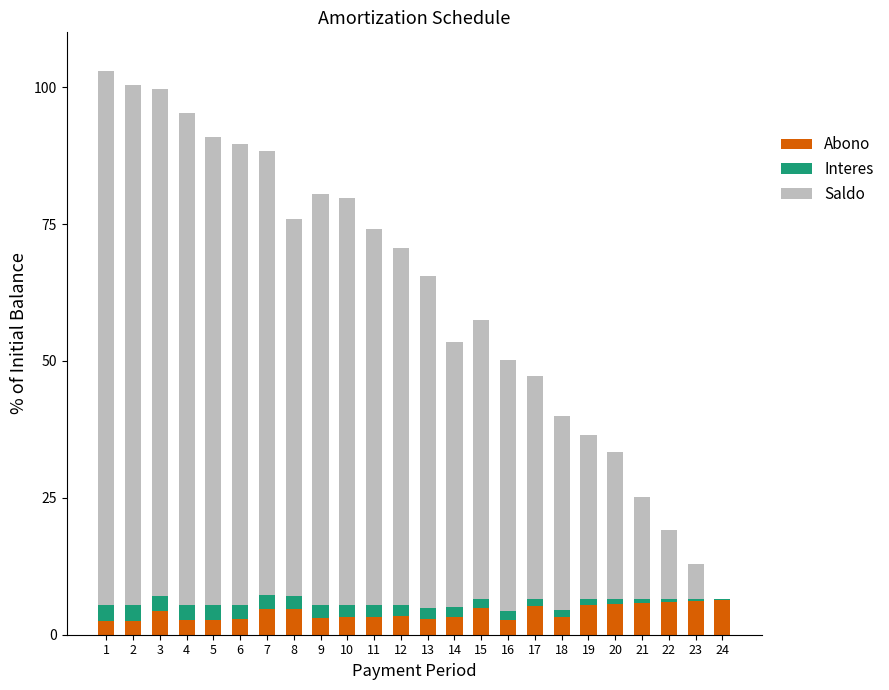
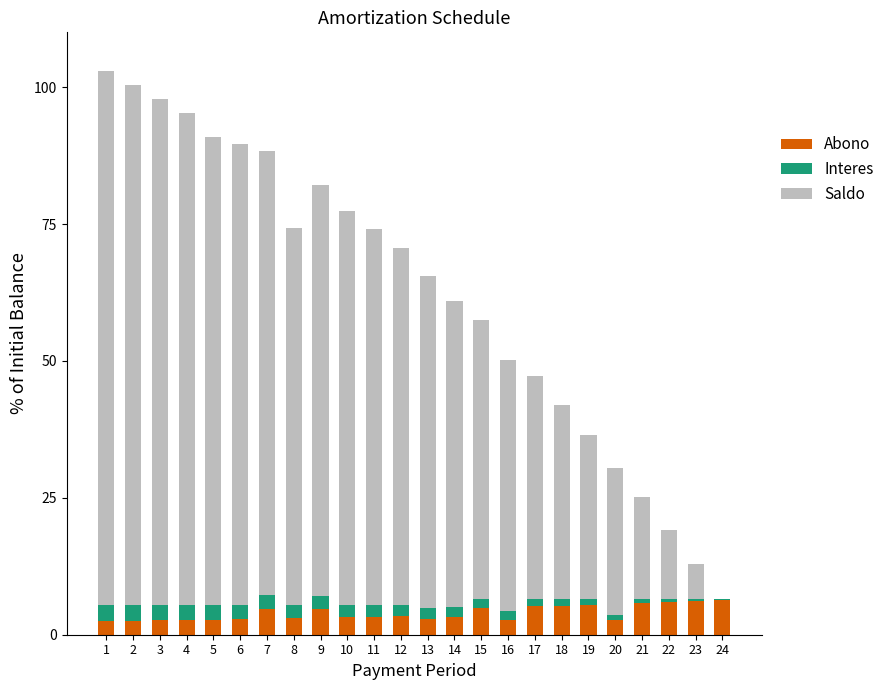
  {
    "Abono": {
      "1": 2,
      "2": 3,
-     "3": 4,
+     "3": 3,
      "4": 3,
      "5": 3,
      "6": 3,
      "7": 5,
-     "8": 5,
-     "9": 3,
+     "8": 3,
+     "9": 5,
      "10": 3,
      "11": 3,
      "12": 3,
      "13": 3,
      "14": 3,
      "15": 5,
      "16": 3,
      "17": 5,
-     "18": 3,
+     "18": 5,
      "19": 5,
-     "20": 6,
+     "20": 3,
      "21": 6,
      "22": 6,
      "23": 6,
      "24": 6
    },
    "Interes": {
      "1": 3,
      "2": 3,
      "3": 3,
      "4": 3,
      "5": 3,
      "6": 3,
      "7": 3,
      "8": 2,
      "9": 2,
      "10": 2,
      "11": 2,
      "12": 2,
      "13": 2,
      "14": 2,
      "15": 2,
      "16": 2,
      "17": 1,
      "18": 1,
      "19": 1,
      "20": 1,
      "21": 1,
      "22": 1
    },
    "Saldo": {
      "1": 98,
      "2": 95,
      "3": 92,
      "4": 90,
      "5": 85,
      "6": 84,
      "7": 81,
      "8": 69,
      "9": 75,
-     "10": 74,
+     "10": 72,
      "11": 69,
      "12": 65,
      "13": 61,
-     "14": 48,
+     "14": 56,
      "15": 51,
      "16": 46,
      "17": 41,
      "18": 35,
      "19": 30,
      "20": 27,
      "21": 19,
      "22": 13,
      "23": 6,
      "24": 0
    }
  }
